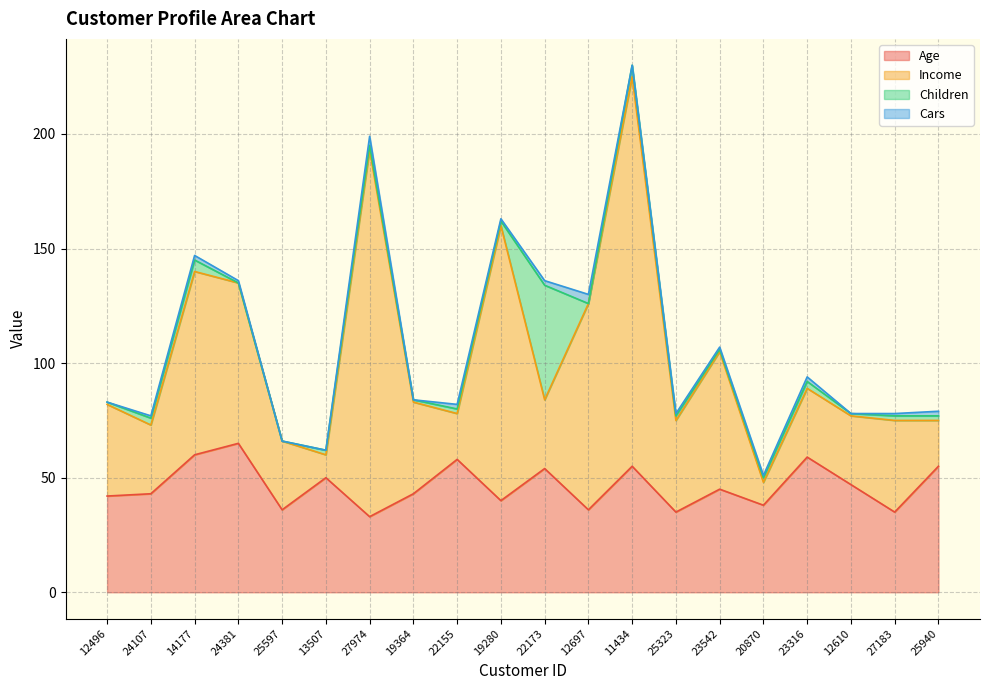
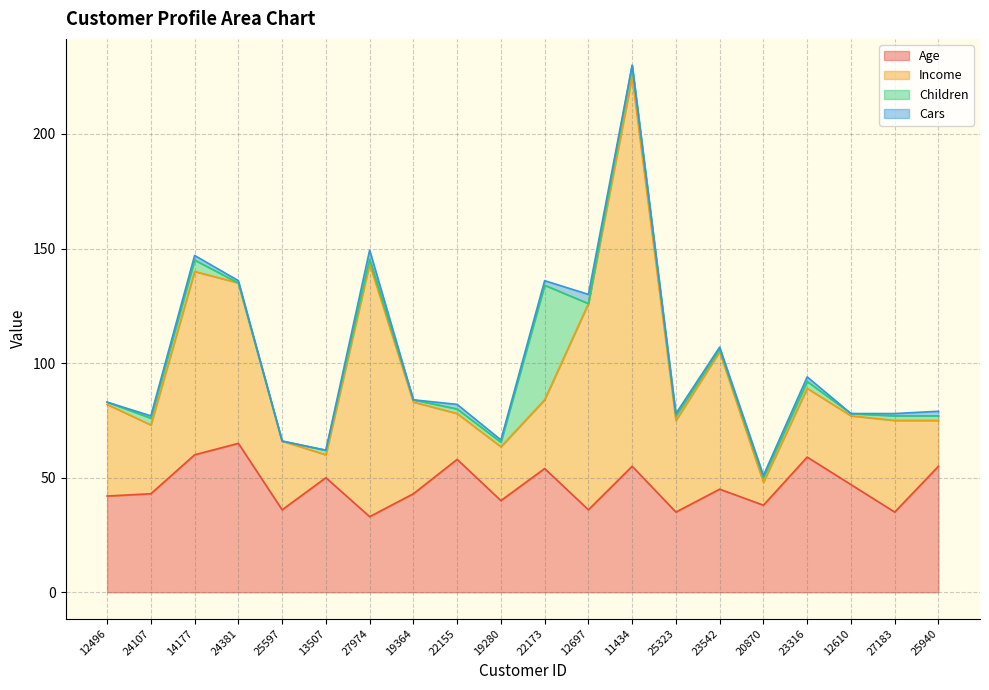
  {
    "Age": {
      "12496": 42,
      "24107": 43,
      "14177": 60,
      "24381": 65,
      "25597": 36,
      "13507": 50,
      "27974": 33,
      "19364": 43,
      "22155": 58,
      "19280": 40,
      "22173": 54,
      "12697": 36,
      "11434": 55,
      "25323": 35,
      "23542": 45,
      "20870": 38,
      "23316": 59,
      "12610": 47,
      "27183": 35,
      "25940": 55
    },
    "Income": {
      "24107": 30,
      "14177": 80,
      "13507": 10,
-     "27974": 160,
+     "27974": 110,
      "22155": 20,
-     "19280": 120,
+     "19280": 23,
      "22173": 30,
      "11434": 170,
      "25323": 40,
      "20870": 10,
      "23316": 30,
      "27183": 40,
      "25940": 20
    },
    "Children": {
      "14177": 5,
      "27974": 2,
      "22155": 2,
      "22173": 50,
      "23316": 3,
      "25940": 2
    },
    "Cars": {
      "14177": 2,
      "27974": 4,
      "22155": 2,
      "22173": 2,
      "12697": 4,
      "23316": 2,
      "25940": 2
    }
  }
